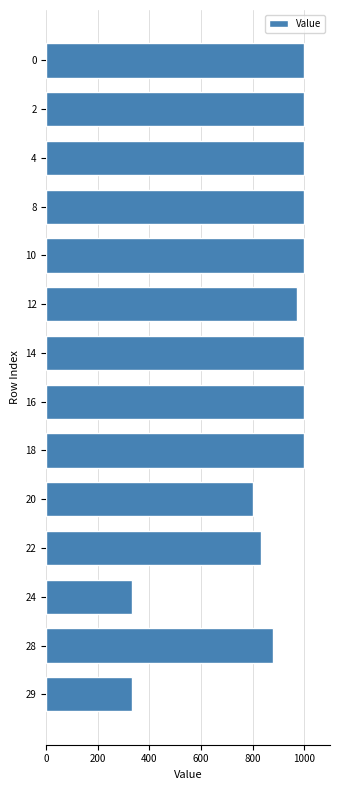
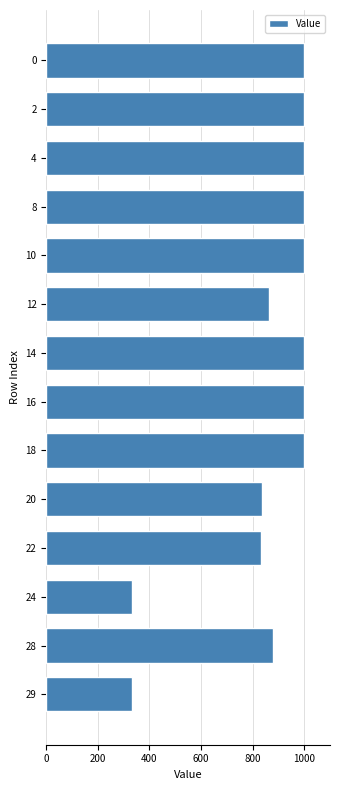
  {
    "0": 1000,
    "2": 1000,
    "4": 1000,
    "8": 1000,
    "10": 1000,
-   "12": 970,
+   "12": 860,
    "14": 1000,
    "16": 1000,
    "18": 1000,
-   "20": 800,
+   "20": 840,
    "22": 830,
    "24": 330,
    "28": 880,
    "29": 330
  }
